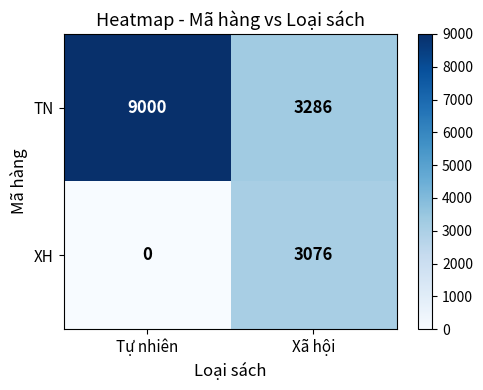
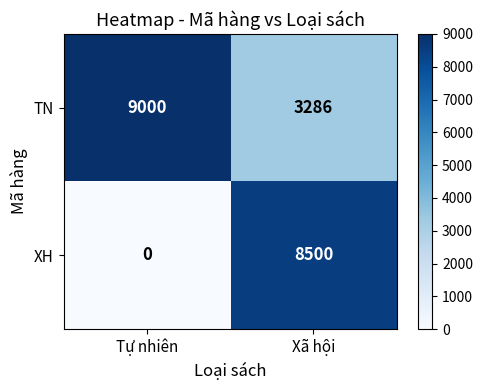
  {
    "TN": {
      "Tự nhiên": 9000,
      "Xã hội": 3286
    },
    "XH": {
      "Tự nhiên": 0,
-     "Xã hội": 3076
+     "Xã hội": 8500
    }
  }
